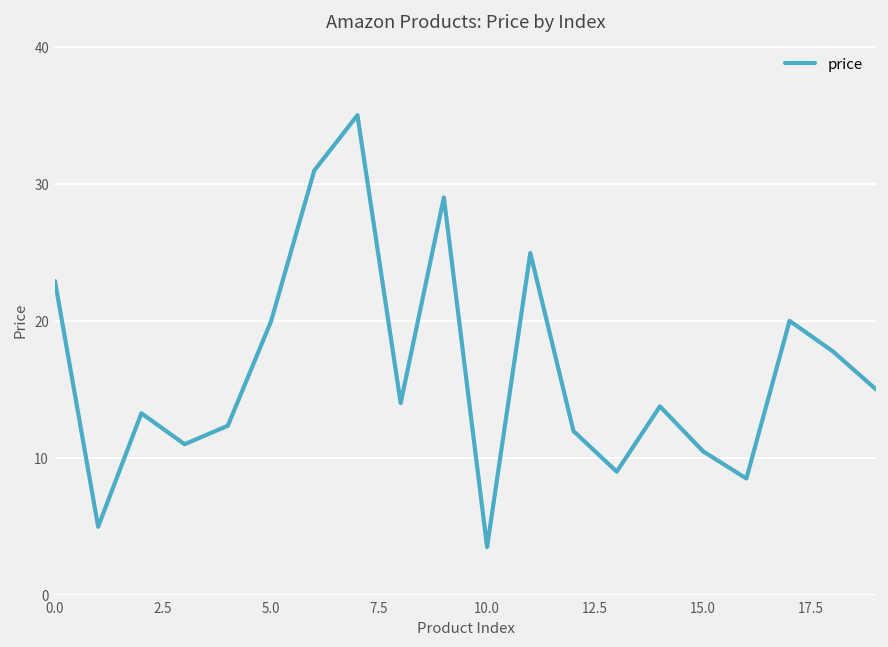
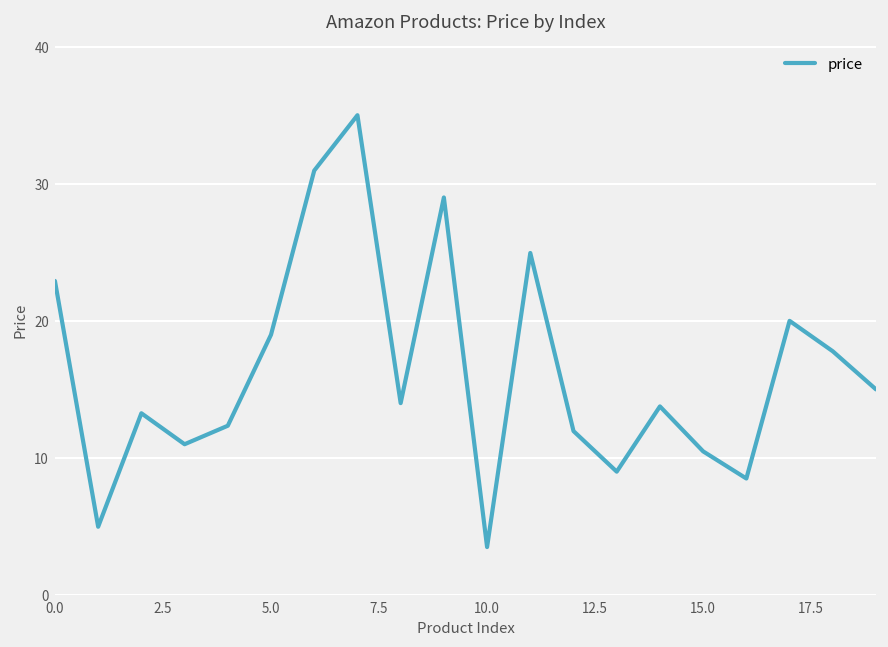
  {
    "0.0": 22.9,
-   "5.0": 20.0,
+   "5.0": 19.0,
    "10.0": 3.5,
    "15.0": 10.5
  }
